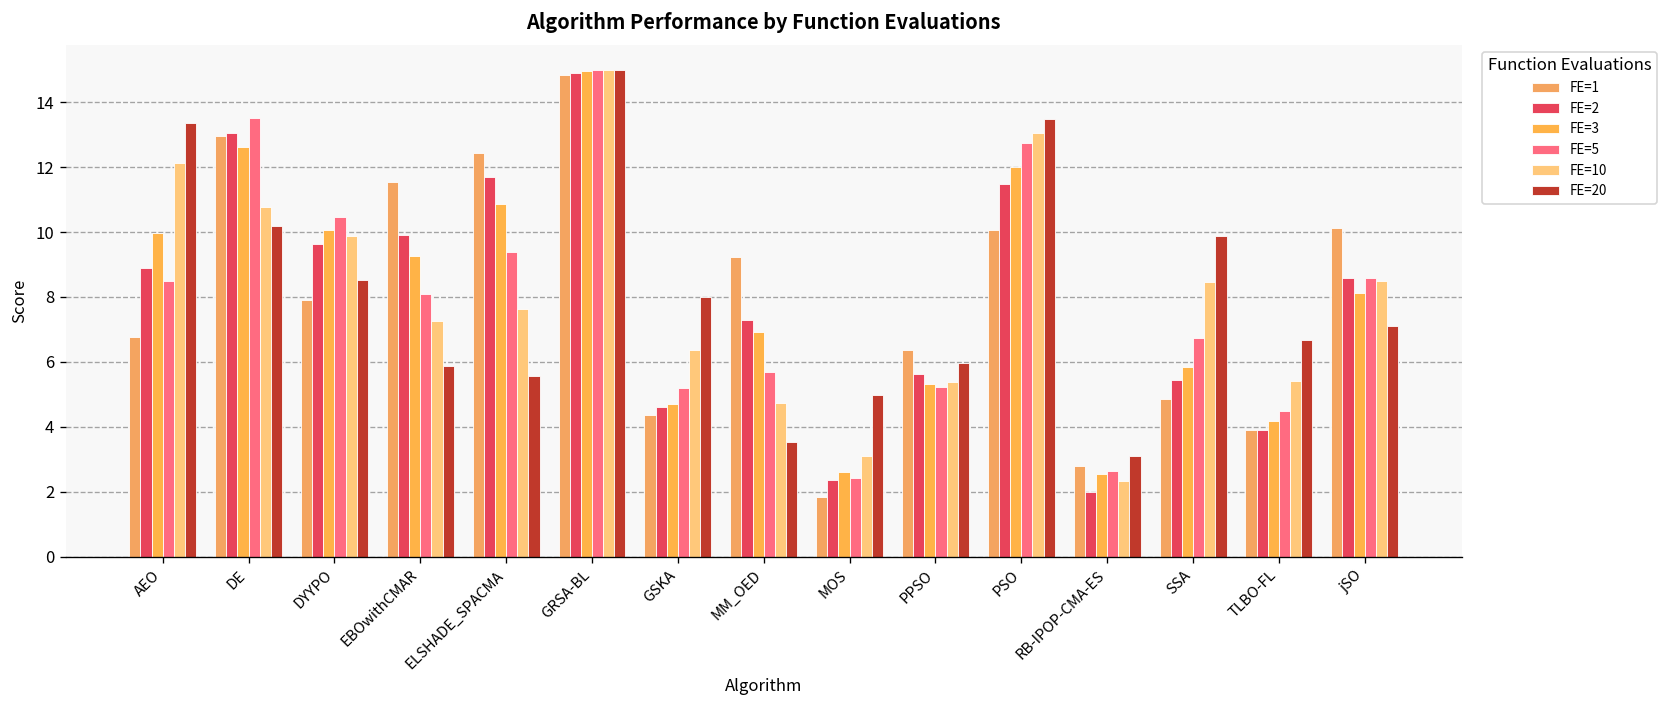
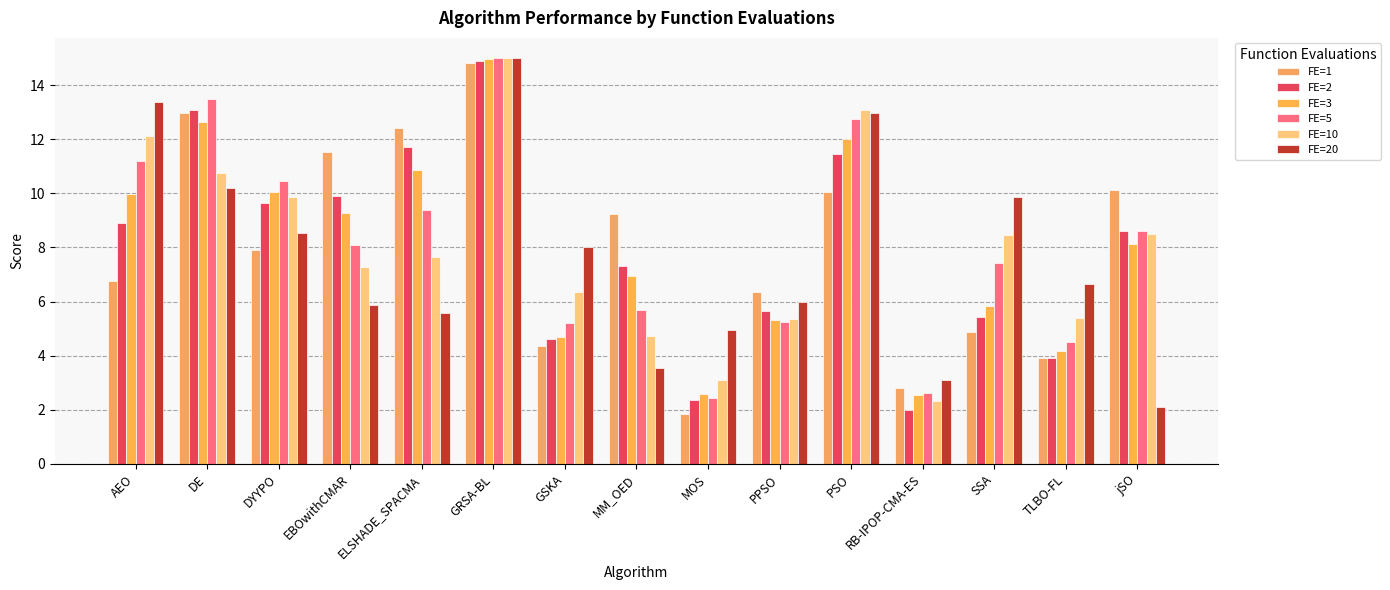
  {
    "FE=2": {
      "AEO": 8.9,
      "DE": 13.1,
      "DYYPO": 9.6,
      "EBOwithCMAR": 9.9,
      "ELSHADE_SPACMA": 11.7,
      "GRSA-BL": 14.9,
      "GSKA": 4.6,
      "MM_OED": 7.3,
      "MOS": 2.4,
      "PPSO": 5.6,
      "PSO": 11.5,
      "RB-IPOP-CMA-ES": 2.0,
      "SSA": 5.4,
      "TLBO-FL": 3.9,
      "jSO": 8.6
    },
    "FE=5": {
-     "AEO": 8.5,
+     "AEO": 11.2,
      "DE": 13.5,
      "DYYPO": 10.5,
      "EBOwithCMAR": 8.1,
      "ELSHADE_SPACMA": 9.4,
      "GRSA-BL": 15.0,
      "GSKA": 5.2,
      "MM_OED": 5.7,
      "MOS": 2.4,
      "PPSO": 5.2,
      "PSO": 12.7,
      "RB-IPOP-CMA-ES": 2.6,
-     "SSA": 6.7,
+     "SSA": 7.4,
      "TLBO-FL": 4.5,
      "jSO": 8.6
    },
    "FE=20": {
      "AEO": 13.4,
      "DE": 10.2,
      "DYYPO": 8.5,
      "EBOwithCMAR": 5.9,
      "ELSHADE_SPACMA": 5.6,
      "GRSA-BL": 15.0,
      "GSKA": 8.0,
      "MM_OED": 3.5,
      "MOS": 5.0,
      "PPSO": 6.0,
-     "PSO": 13.5,
+     "PSO": 13.0,
      "RB-IPOP-CMA-ES": 3.1,
      "SSA": 9.9,
      "TLBO-FL": 6.7,
-     "jSO": 7.1
+     "jSO": 2.1
    }
  }
